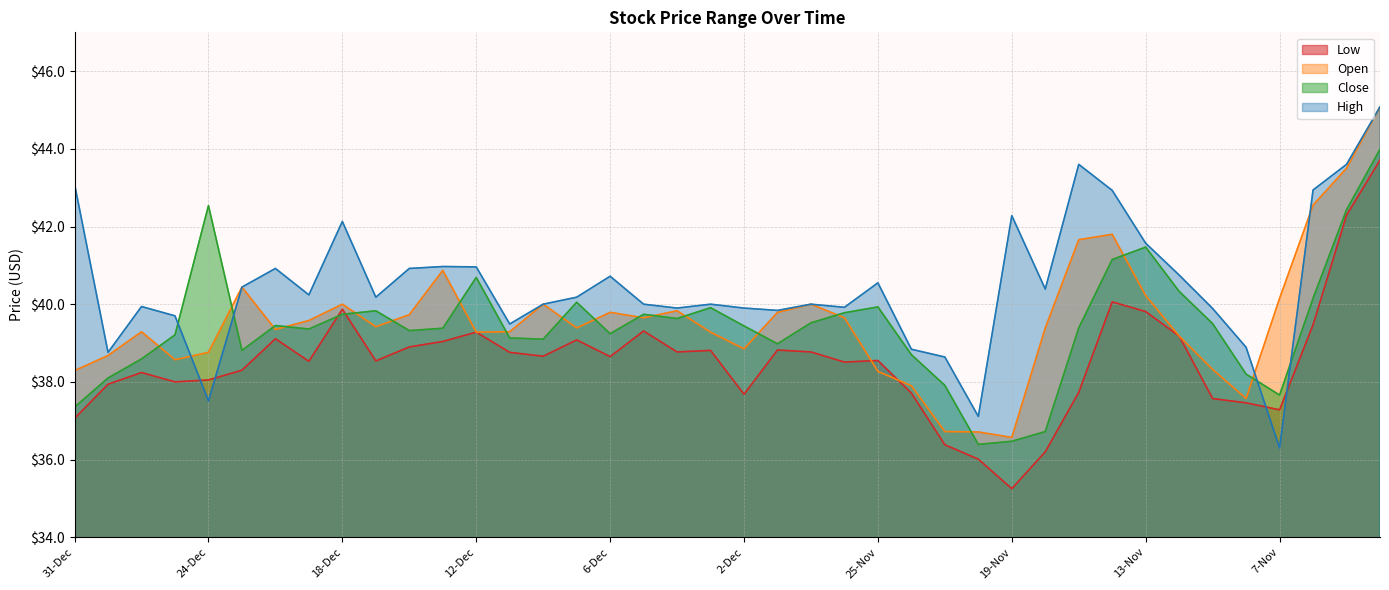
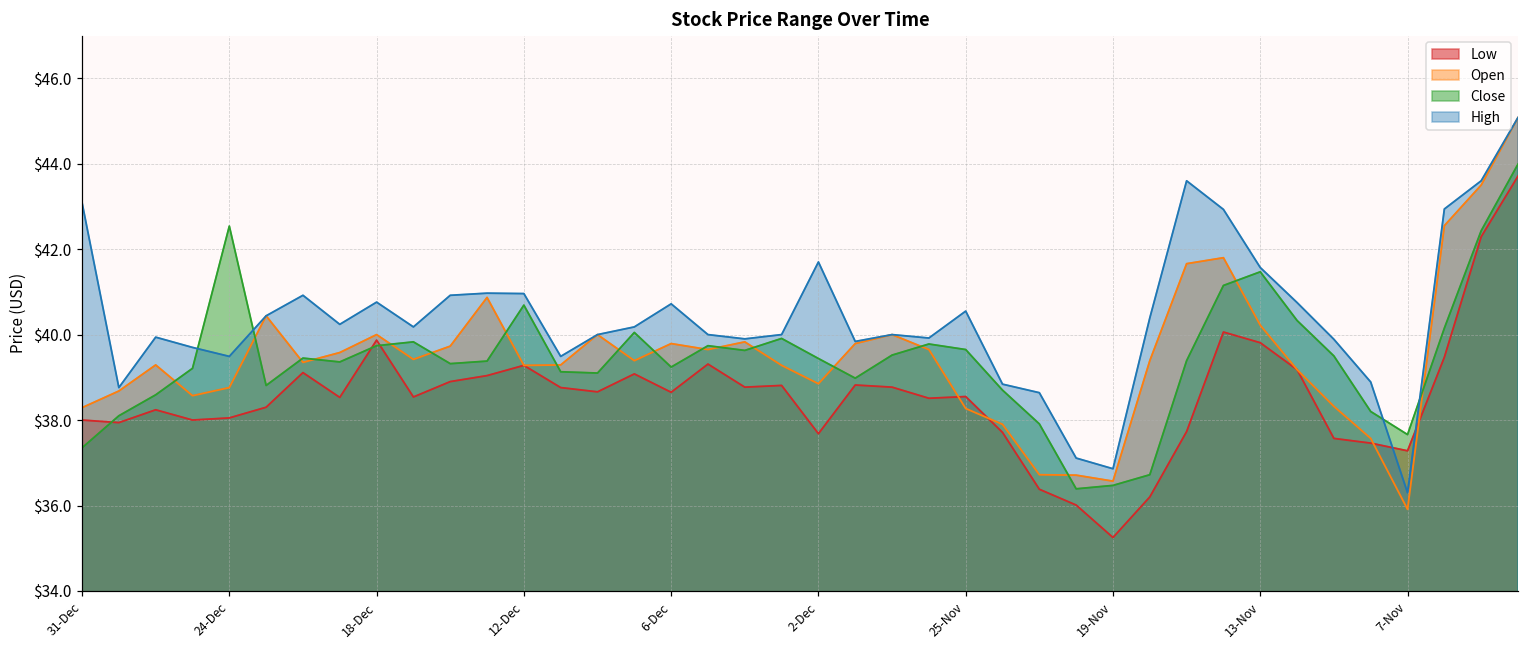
  {
    "Low": {
-     "31-Dec": "$37.1",
+     "31-Dec": "$38.0",
      "24-Dec": "$38.1",
      "18-Dec": "$39.9",
      "6-Dec": "$38.7",
      "2-Dec": "$37.7",
      "25-Nov": "$38.6",
      "19-Nov": "$35.3",
      "13-Nov": "$39.8",
      "7-Nov": "$37.3"
    },
    "Open": {
      "31-Dec": "$38.3",
      "24-Dec": "$38.8",
      "18-Dec": "$40.0",
      "6-Dec": "$39.8",
      "2-Dec": "$38.9",
      "25-Nov": "$38.3",
      "19-Nov": "$36.6",
      "13-Nov": "$40.2",
-     "7-Nov": "$40.2"
+     "7-Nov": "$35.9"
    },
    "Close": {
      "31-Dec": "$37.4",
      "24-Dec": "$42.5",
      "18-Dec": "$39.7",
      "12-Dec": "$40.7",
      "6-Dec": "$39.2",
      "2-Dec": "$39.4",
-     "25-Nov": "$39.9",
+     "25-Nov": "$39.7",
      "19-Nov": "$36.5",
      "13-Nov": "$41.5",
      "7-Nov": "$37.7"
    },
    "High": {
      "31-Dec": "$43.1",
-     "24-Dec": "$37.5",
-     "18-Dec": "$42.1",
+     "24-Dec": "$39.5",
+     "18-Dec": "$40.8",
      "12-Dec": "$41.0",
      "6-Dec": "$40.7",
-     "2-Dec": "$39.9",
+     "2-Dec": "$41.7",
      "25-Nov": "$40.6",
-     "19-Nov": "$42.3",
+     "19-Nov": "$36.9",
      "13-Nov": "$41.6",
      "7-Nov": "$36.3"
    }
  }
